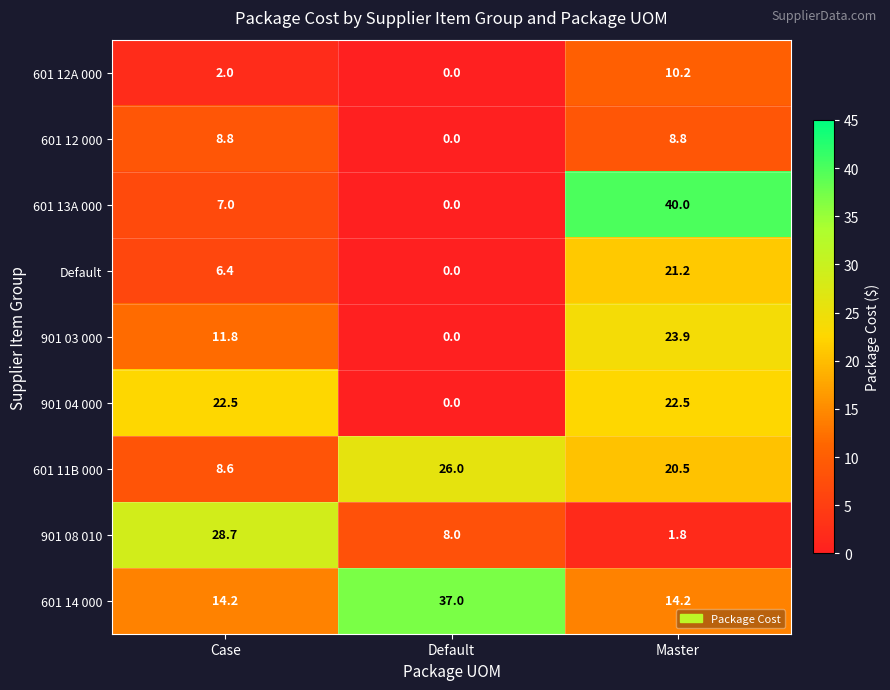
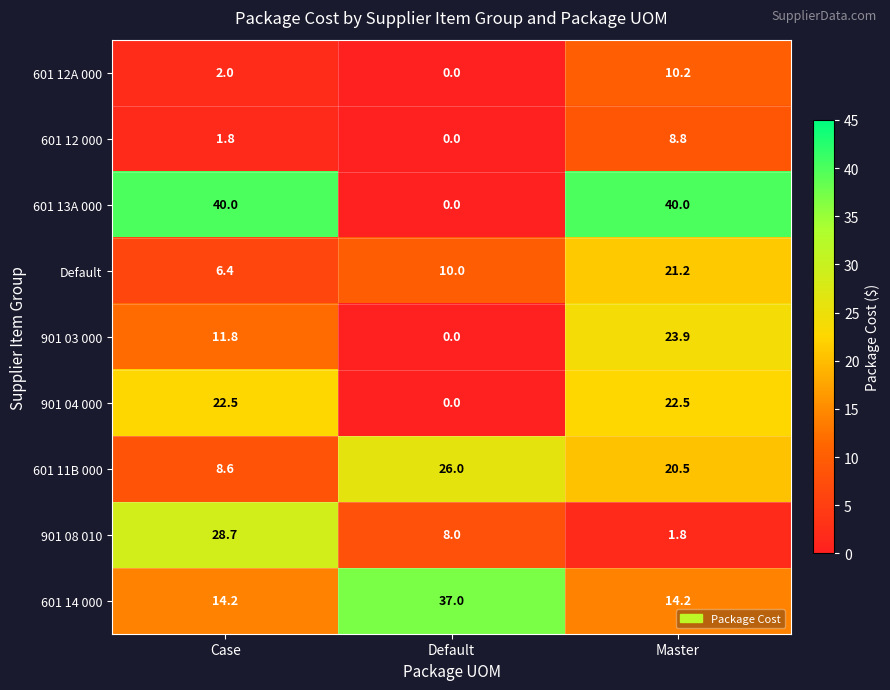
  {
    "601 12A 000": {
      "Case": 2.0,
      "Default": 0.0,
      "Master": 10.2
    },
    "601 12 000": {
-     "Case": 8.8,
+     "Case": 1.8,
      "Default": 0.0,
      "Master": 8.8
    },
    "601 13A 000": {
-     "Case": 7.0,
+     "Case": 40.0,
      "Default": 0.0,
      "Master": 40.0
    },
    "Default": {
      "Case": 6.4,
-     "Default": 0.0,
+     "Default": 10.0,
      "Master": 21.2
    },
    "901 03 000": {
      "Case": 11.8,
      "Default": 0.0,
      "Master": 23.9
    },
    "901 04 000": {
      "Case": 22.5,
      "Default": 0.0,
      "Master": 22.5
    },
    "601 11B 000": {
      "Case": 8.6,
      "Default": 26.0,
      "Master": 20.5
    },
    "901 08 010": {
      "Case": 28.7,
      "Default": 8.0,
      "Master": 1.8
    },
    "601 14 000": {
      "Case": 14.2,
      "Default": 37.0,
      "Master": 14.2
    }
  }
